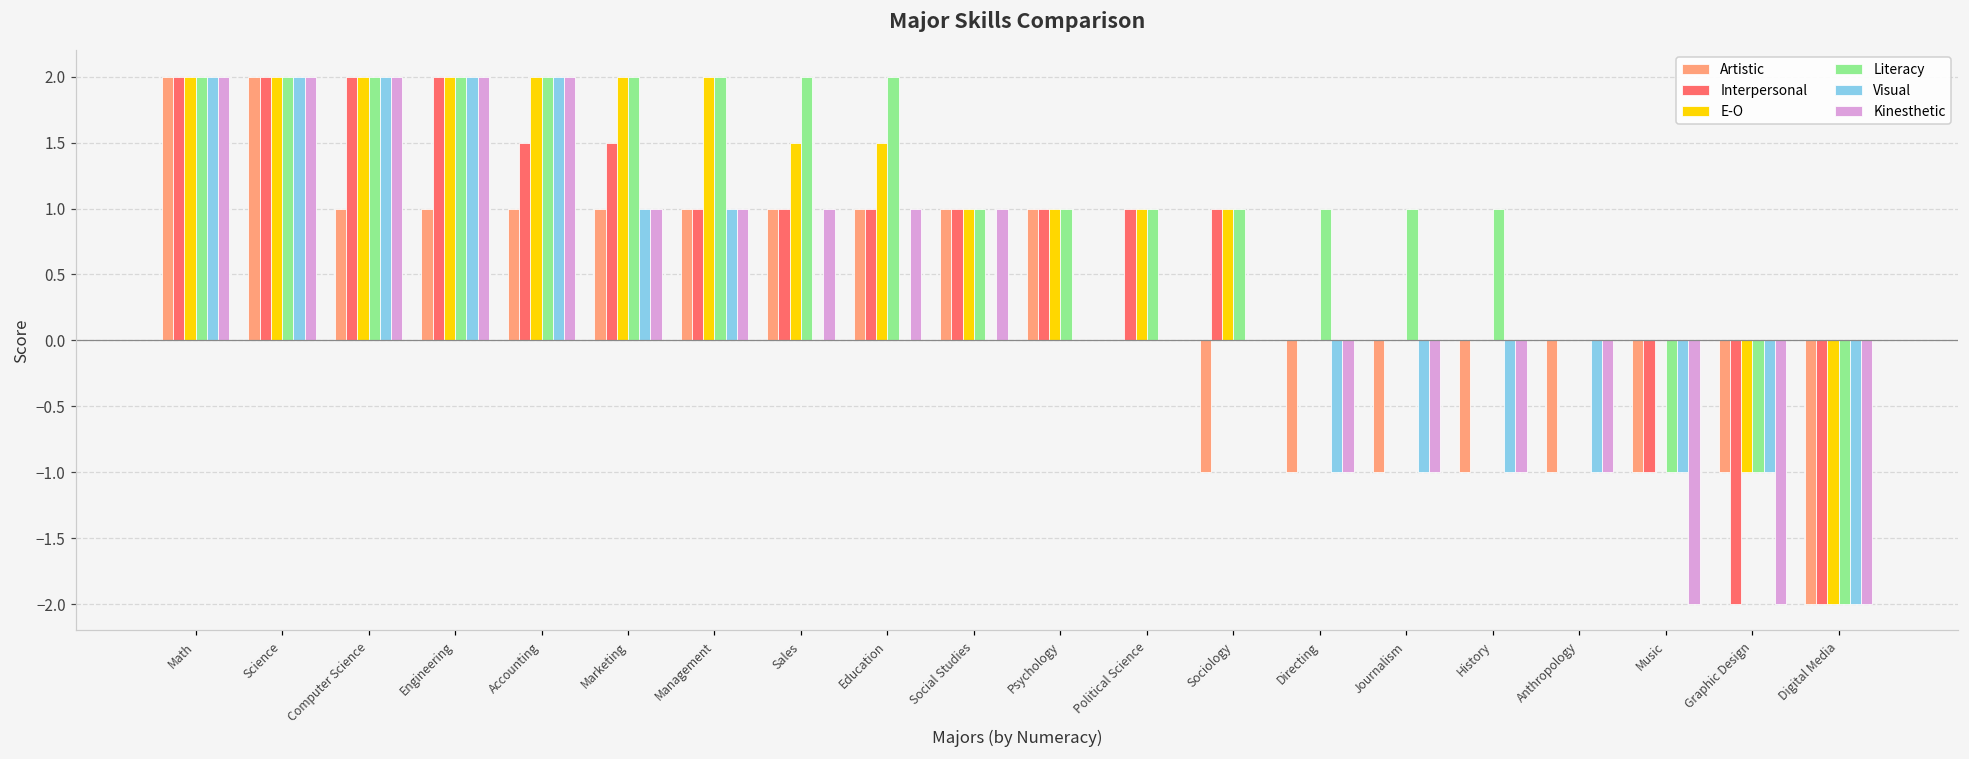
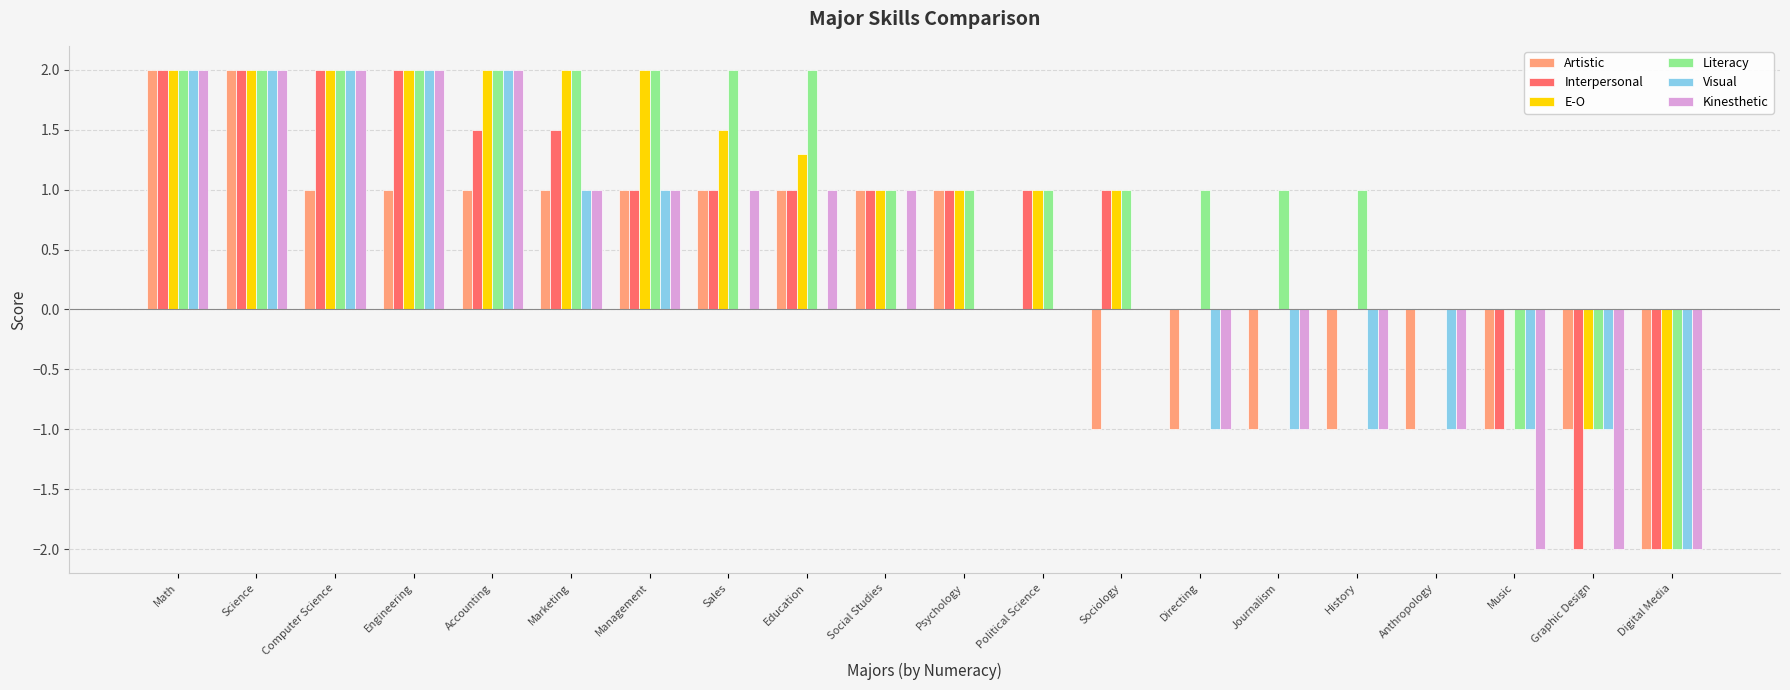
  {
    "E-O": {
      "Math": 2.0,
      "Science": 2.0,
      "Computer Science": 2.0,
      "Engineering": 2.0,
      "Accounting": 2.0,
      "Marketing": 2.0,
      "Management": 2.0,
      "Sales": 1.5,
-     "Education": 1.5,
+     "Education": 1.3,
      "Social Studies": 1.0,
      "Psychology": 1.0,
      "Political Science": 1.0,
      "Sociology": 1.0,
      "Directing": 0.0,
      "Journalism": 0.0,
      "History": 0.0,
      "Anthropology": 0.0,
      "Music": 0.0,
      "Graphic Design": -1.0,
      "Digital Media": -2.0
    },
    "Literacy": {
      "Math": 2.0,
      "Science": 2.0,
      "Computer Science": 2.0,
      "Engineering": 2.0,
      "Accounting": 2.0,
      "Marketing": 2.0,
      "Management": 2.0,
      "Sales": 2.0,
      "Education": 2.0,
      "Social Studies": 1.0,
      "Psychology": 1.0,
      "Political Science": 1.0,
      "Sociology": 1.0,
      "Directing": 1.0,
      "Journalism": 1.0,
      "History": 1.0,
      "Anthropology": 0.0,
      "Music": -1.0,
      "Graphic Design": -1.0,
      "Digital Media": -2.0
    },
    "Visual": {
      "Math": 2.0,
      "Science": 2.0,
      "Computer Science": 2.0,
      "Engineering": 2.0,
      "Accounting": 2.0,
      "Marketing": 1.0,
      "Management": 1.0,
      "Sales": 0.0,
      "Education": 0.0,
      "Social Studies": 0.0,
      "Psychology": 0.0,
      "Political Science": 0.0,
      "Sociology": 0.0,
      "Directing": -1.0,
      "Journalism": -1.0,
      "History": -1.0,
      "Anthropology": -1.0,
      "Music": -1.0,
      "Graphic Design": -1.0,
      "Digital Media": -2.0
    },
    "Kinesthetic": {
      "Math": 2.0,
      "Science": 2.0,
      "Computer Science": 2.0,
      "Engineering": 2.0,
      "Accounting": 2.0,
      "Marketing": 1.0,
      "Management": 1.0,
      "Sales": 1.0,
      "Education": 1.0,
      "Social Studies": 1.0,
      "Psychology": 0.0,
      "Political Science": 0.0,
      "Sociology": 0.0,
      "Directing": -1.0,
      "Journalism": -1.0,
      "History": -1.0,
      "Anthropology": -1.0,
      "Music": -2.0,
      "Graphic Design": -2.0,
      "Digital Media": -2.0
    }
  }
